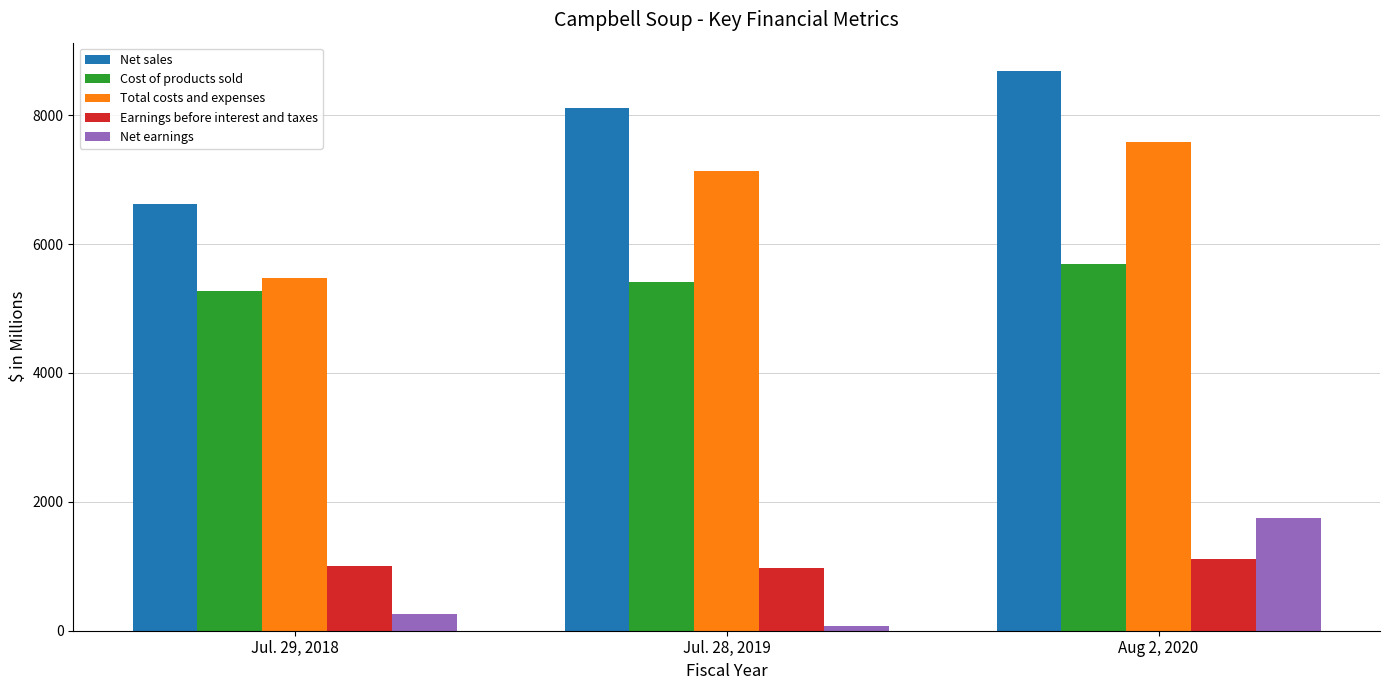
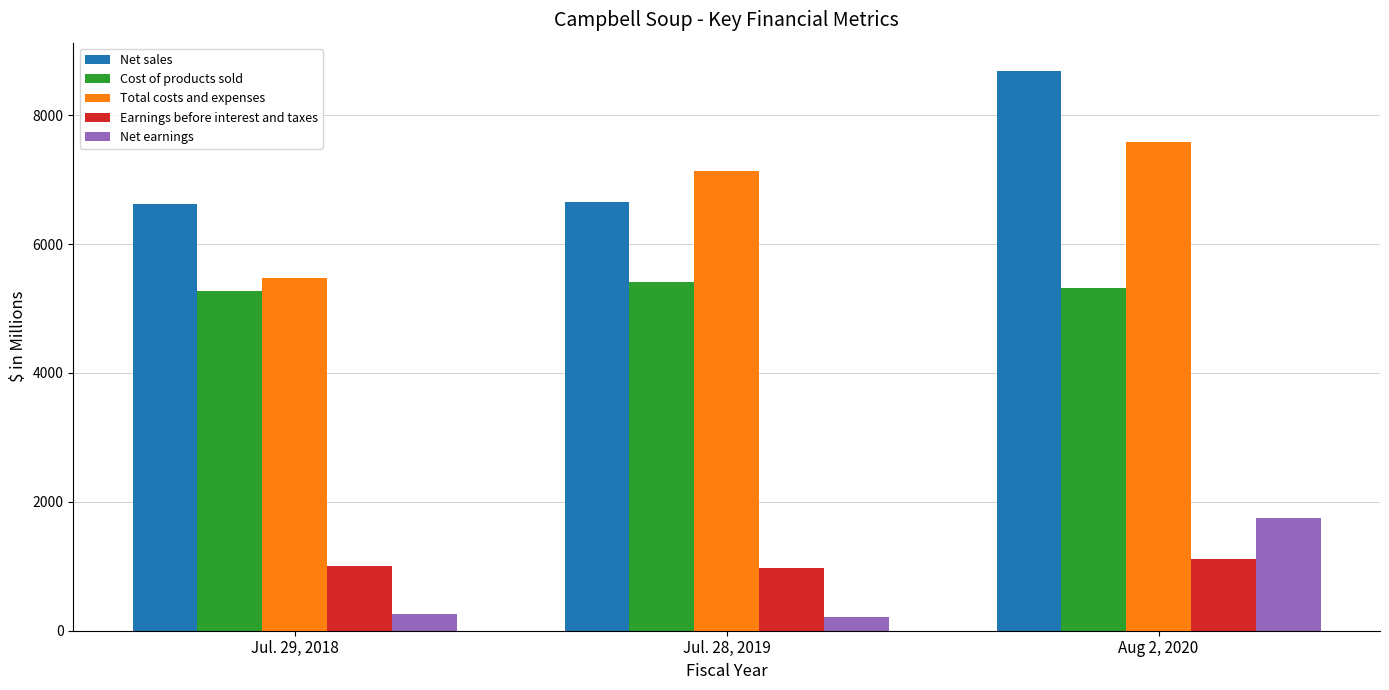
  {
    "Net sales": {
      "Jul. 29, 2018": 6600,
-     "Jul. 28, 2019": 8100,
+     "Jul. 28, 2019": 6600,
      "Aug 2, 2020": 8700
    },
    "Cost of products sold": {
      "Jul. 29, 2018": 5300,
      "Jul. 28, 2019": 5400,
-     "Aug 2, 2020": 5700
+     "Aug 2, 2020": 5300
    },
    "Total costs and expenses": {
      "Jul. 29, 2018": 5500,
      "Jul. 28, 2019": 7100,
      "Aug 2, 2020": 7600
    },
    "Earnings before interest and taxes": {
      "Jul. 29, 2018": 1000,
      "Jul. 28, 2019": 1000,
      "Aug 2, 2020": 1100
    },
    "Net earnings": {
      "Jul. 29, 2018": 300,
-     "Jul. 28, 2019": 100,
+     "Jul. 28, 2019": 200,
      "Aug 2, 2020": 1800
    }
  }
